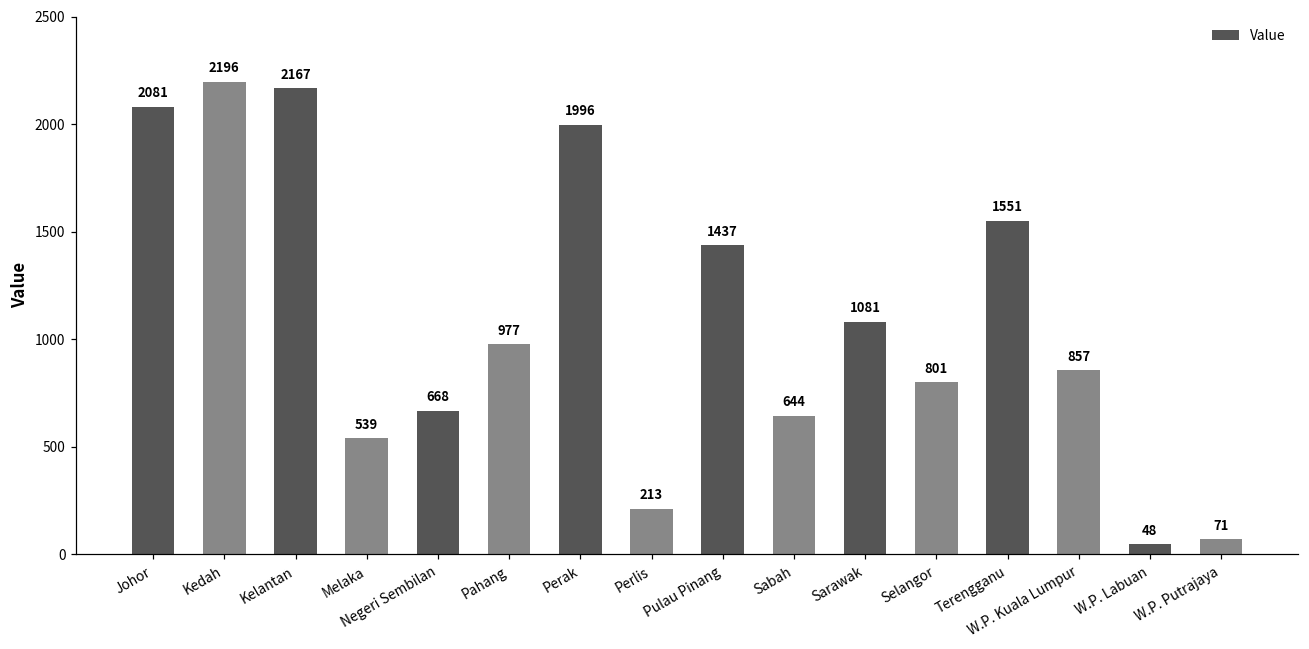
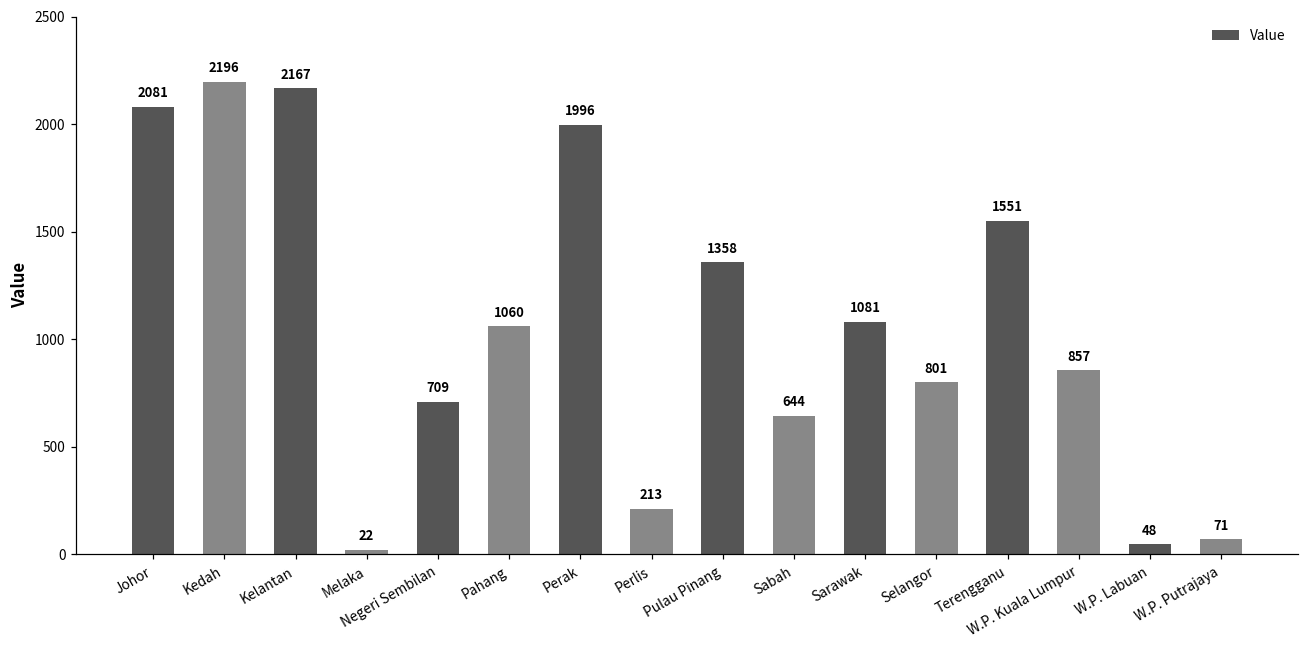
  {
    "Johor": 2081,
    "Kedah": 2196,
    "Kelantan": 2167,
-   "Melaka": 539,
-   "Negeri Sembilan": 668,
-   "Pahang": 977,
+   "Melaka": 22,
+   "Negeri Sembilan": 709,
+   "Pahang": 1060,
    "Perak": 1996,
    "Perlis": 213,
-   "Pulau Pinang": 1437,
+   "Pulau Pinang": 1358,
    "Sabah": 644,
    "Sarawak": 1081,
    "Selangor": 801,
    "Terengganu": 1551,
    "W.P. Kuala Lumpur": 857,
    "W.P. Labuan": 48,
    "W.P. Putrajaya": 71
  }
